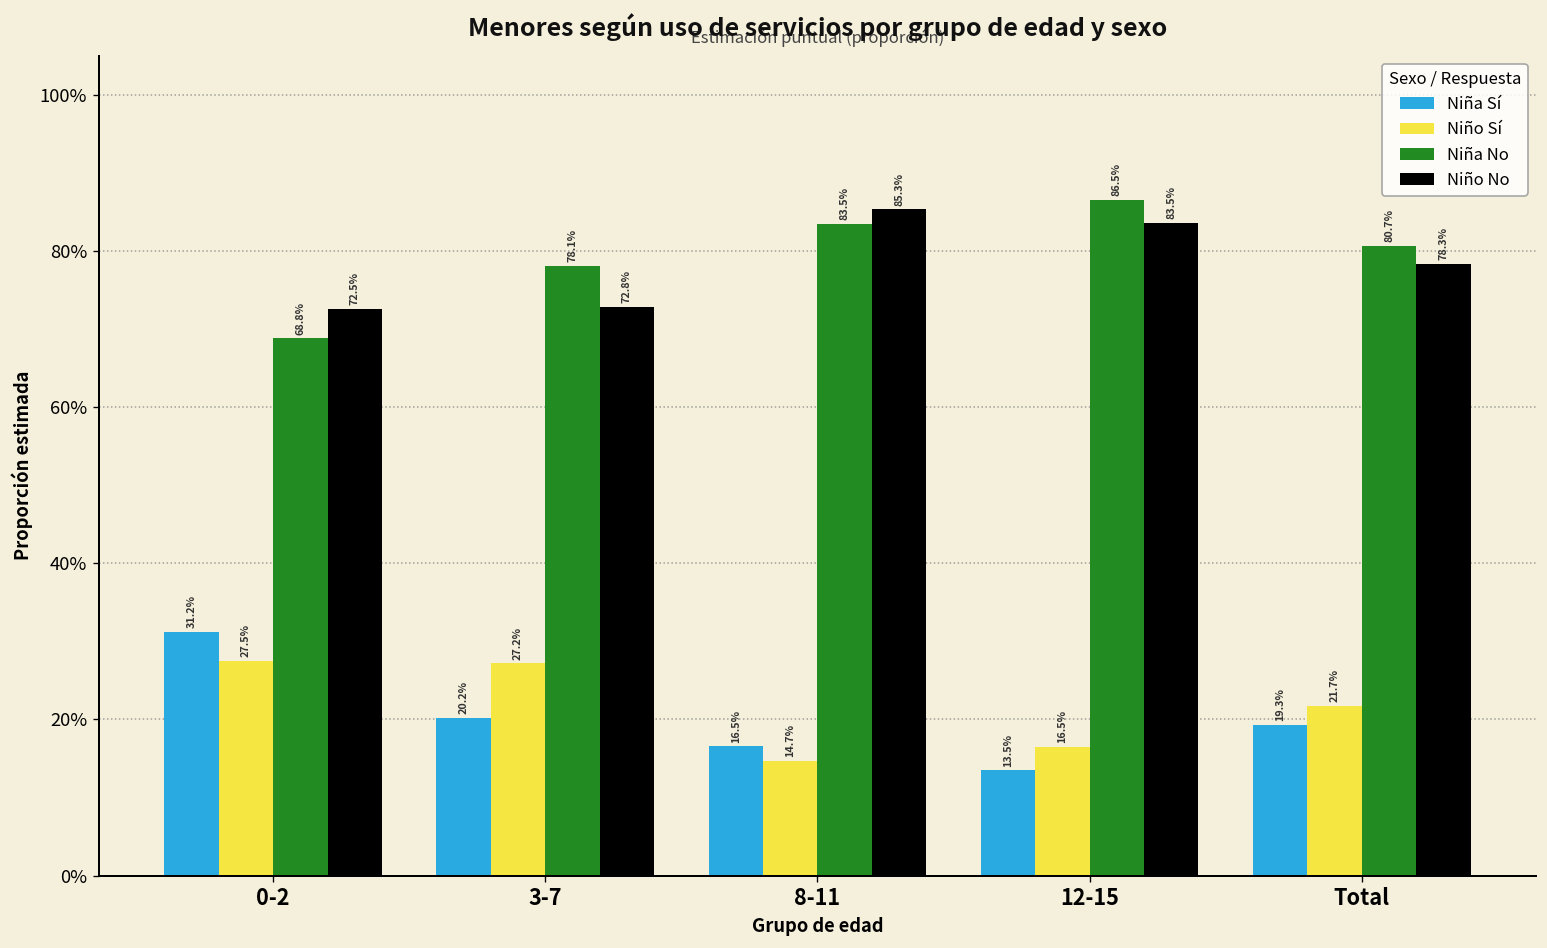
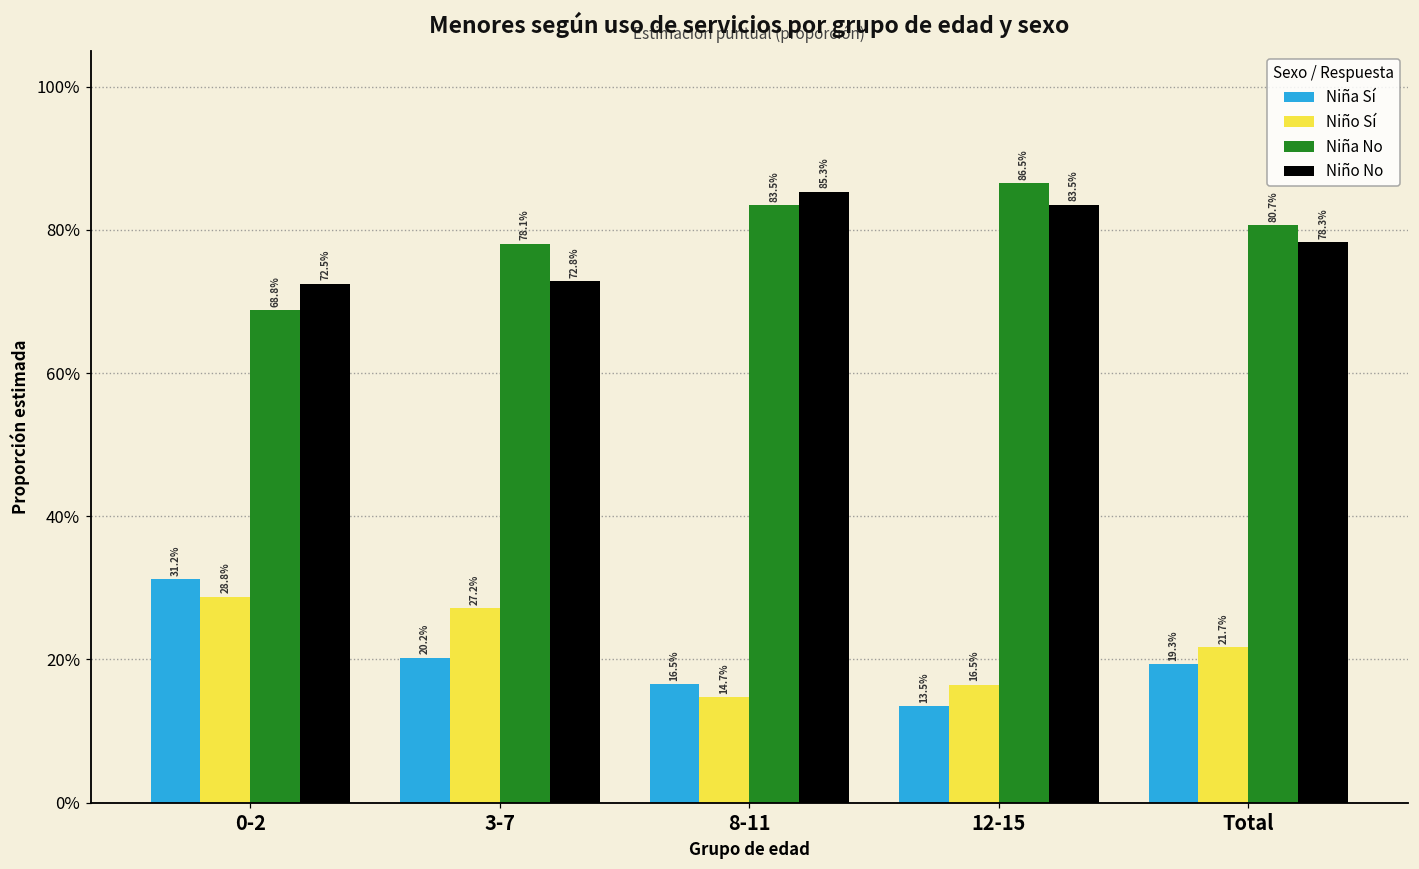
  {
    "Niña Sí": {
      "0-2": "31.2%",
      "3-7": "20.2%",
      "8-11": "16.5%",
      "12-15": "13.5%",
      "Total": "19.3%"
    },
    "Niño Sí": {
-     "0-2": "27.5%",
+     "0-2": "28.8%",
      "3-7": "27.2%",
      "8-11": "14.7%",
      "12-15": "16.5%",
      "Total": "21.7%"
    },
    "Niña No": {
      "0-2": "68.8%",
      "3-7": "78.1%",
      "8-11": "83.5%",
      "12-15": "86.5%",
      "Total": "80.7%"
    },
    "Niño No": {
      "0-2": "72.5%",
      "3-7": "72.8%",
      "8-11": "85.3%",
      "12-15": "83.5%",
      "Total": "78.3%"
    }
  }
